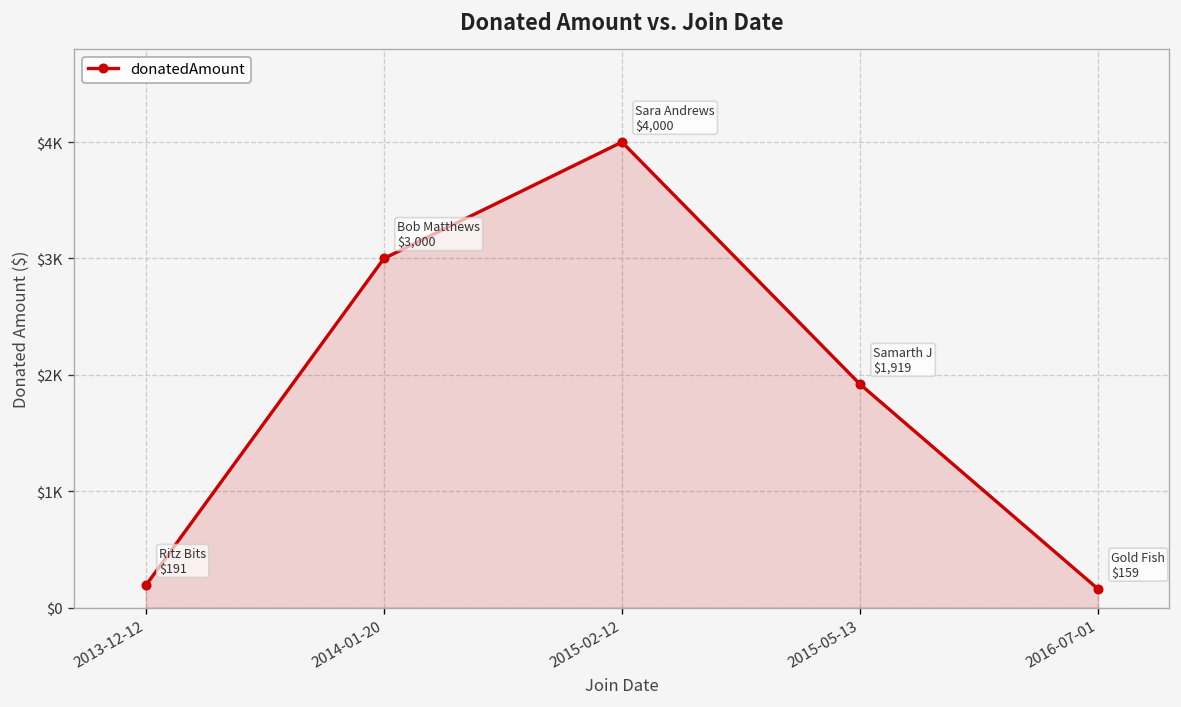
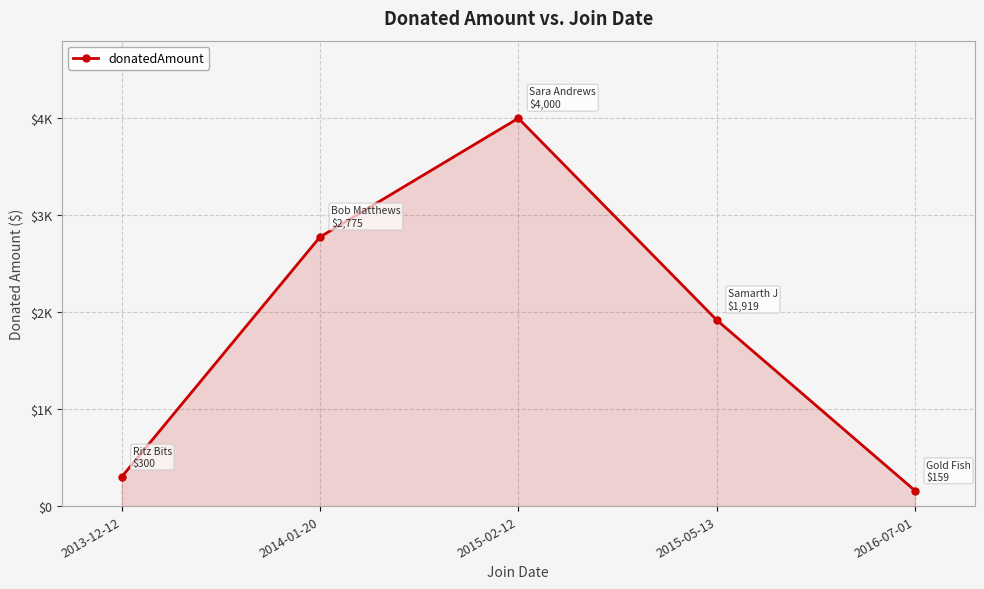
  {
-   "2013-12-12": "$191",
-   "2014-01-20": "$3,000"
+   "2013-12-12": "$300",
+   "2014-01-20": "$2,775"
  }
